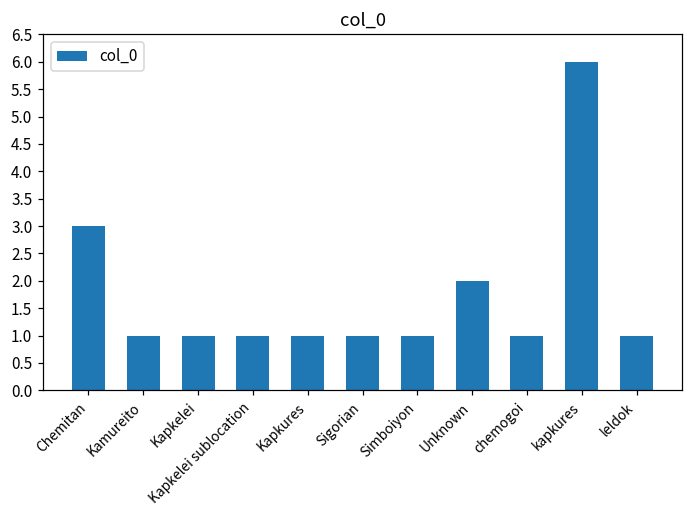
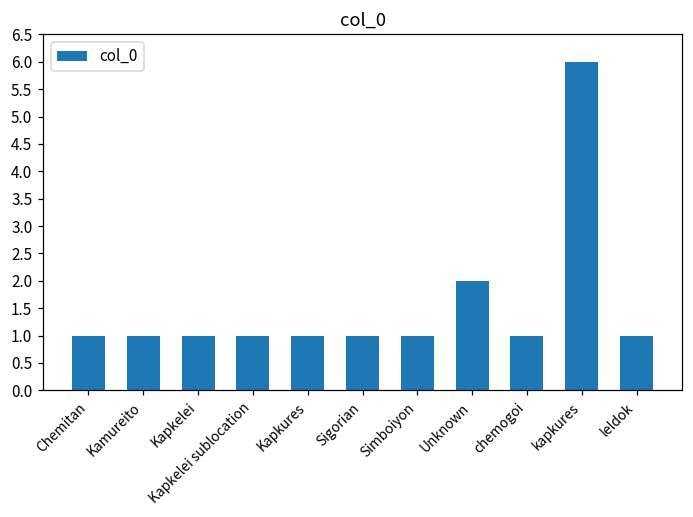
  {
-   "Chemitan": 3,
+   "Chemitan": 1,
    "Kamureito": 1,
    "Kapkelei": 1,
    "Kapkelei sublocation": 1,
    "Kapkures": 1,
    "Sigorian": 1,
    "Simboiyon": 1,
    "Unknown": 2,
    "chemogoi": 1,
    "kapkures": 6,
    "leldok": 1
  }
